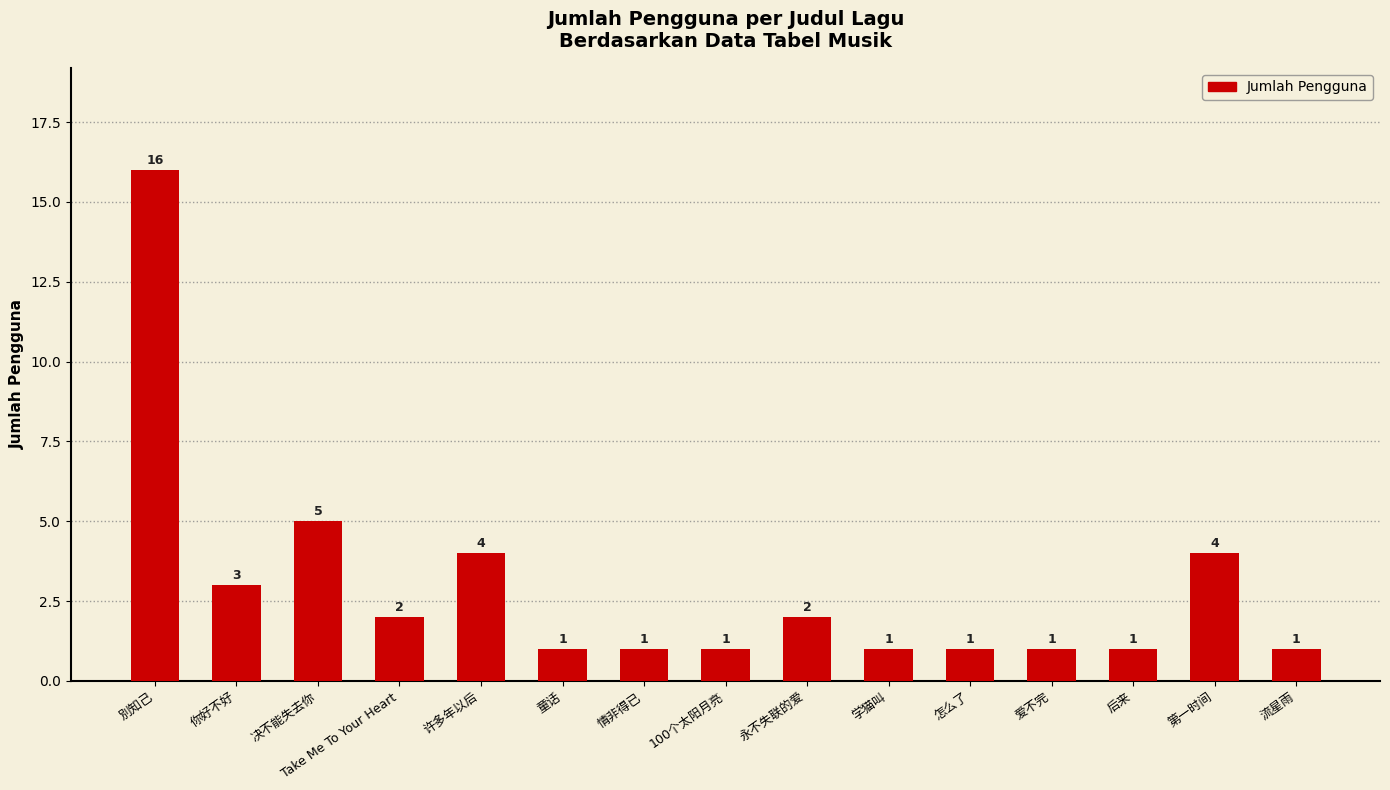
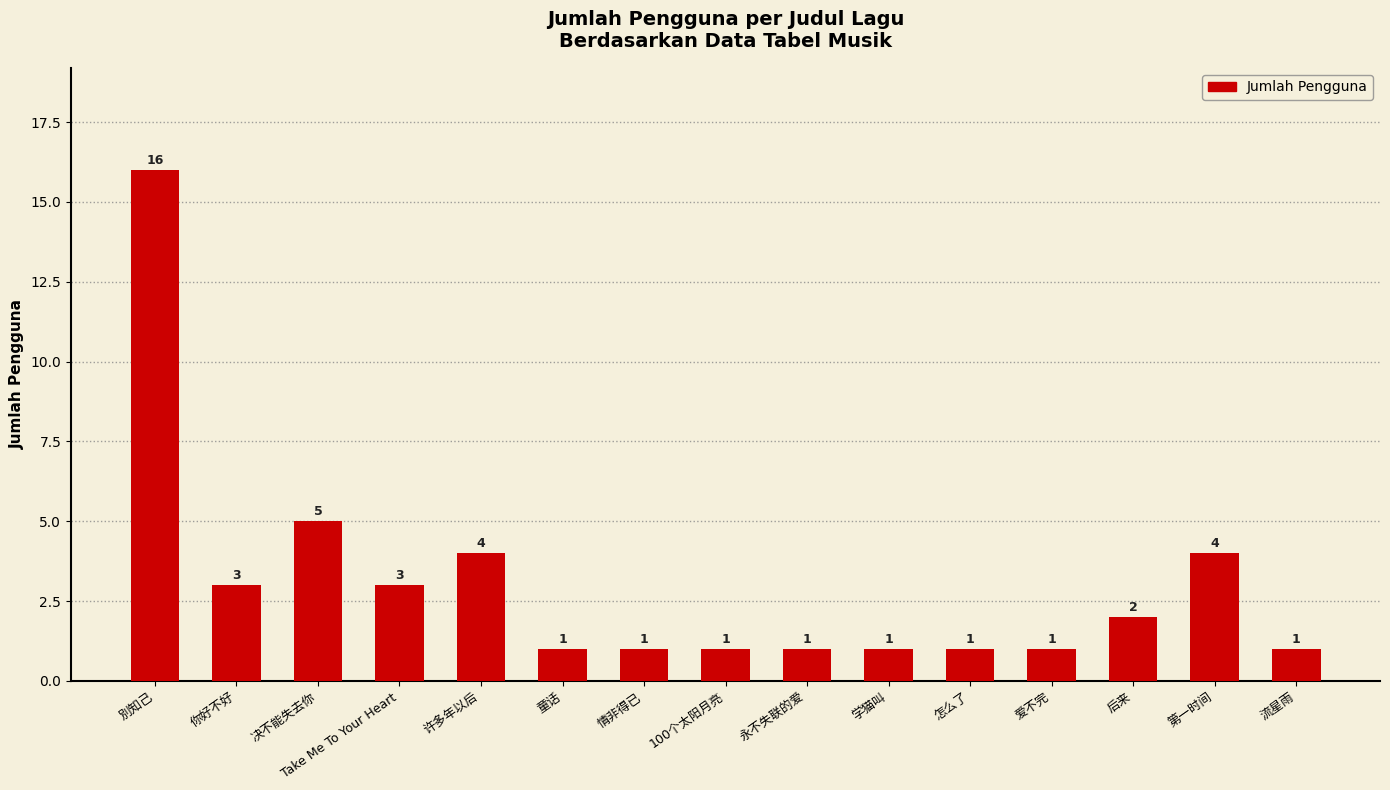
  {
    "別知己": 16,
    "你好不好": 3,
    "决不能失去你": 5,
-   "Take Me To Your Heart": 2,
+   "Take Me To Your Heart": 3,
    "许多年以后": 4,
    "童话": 1,
    "情非得已": 1,
    "100个太阳月亮": 1,
-   "永不失联的爱": 2,
+   "永不失联的爱": 1,
    "学猫叫": 1,
    "怎么了": 1,
    "爱不完": 1,
-   "后来": 1,
+   "后来": 2,
    "第一时间": 4,
    "流星雨": 1
  }
